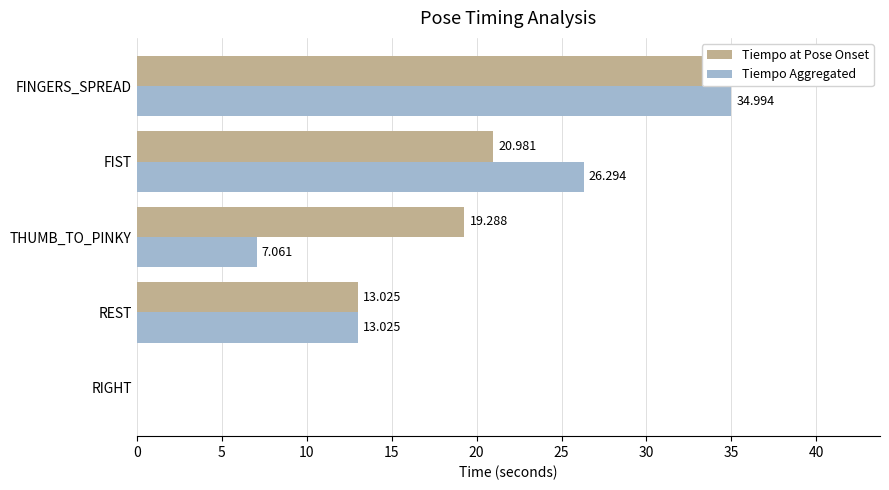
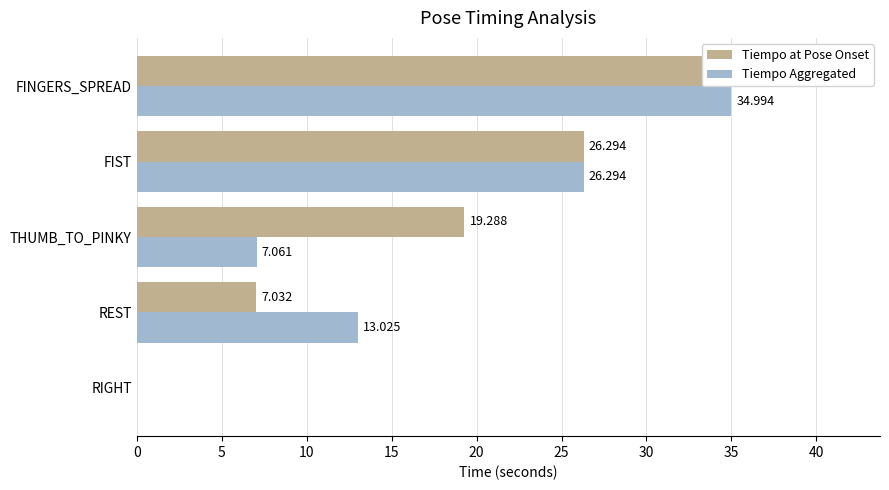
  {
    "Tiempo at Pose Onset": {
-     "FIST": 20.981,
+     "FIST": 26.294,
      "THUMB_TO_PINKY": 19.288,
-     "REST": 13.025
+     "REST": 7.032
    },
    "Tiempo Aggregated": {
      "FINGERS_SPREAD": 34.994,
      "FIST": 26.294,
      "THUMB_TO_PINKY": 7.061,
      "REST": 13.025
    }
  }
